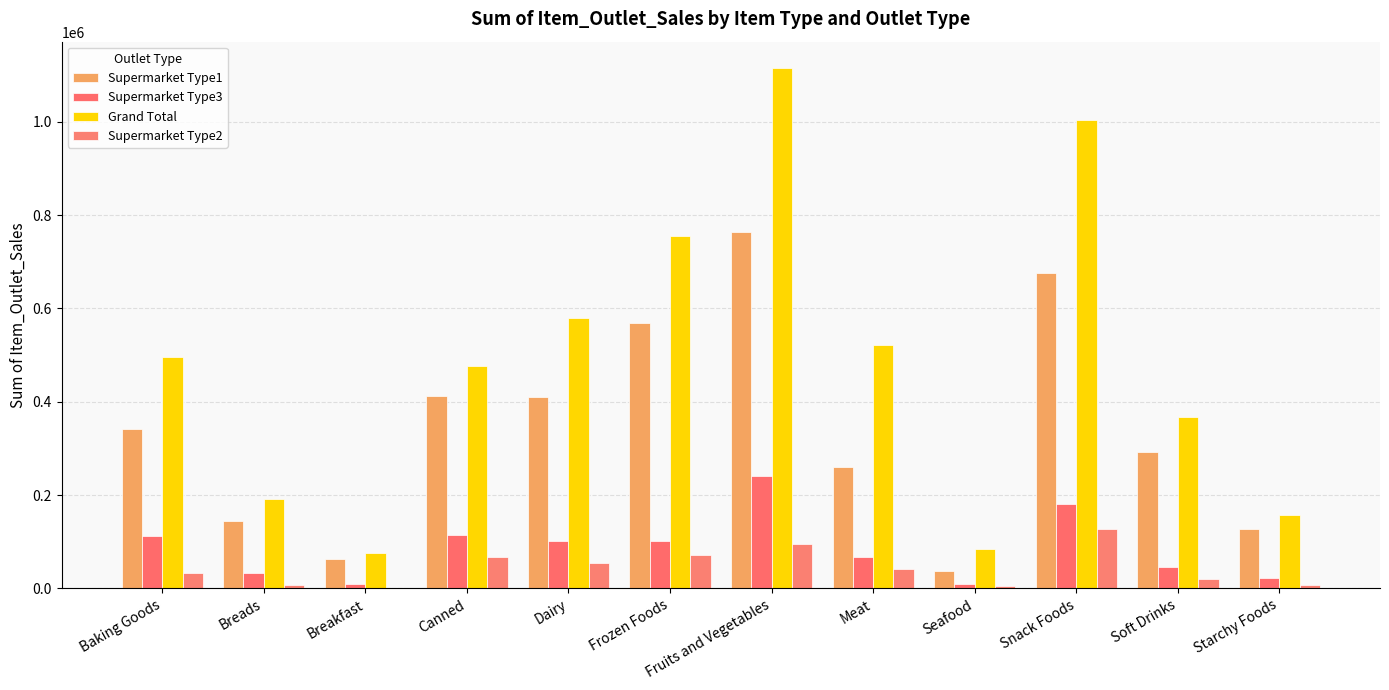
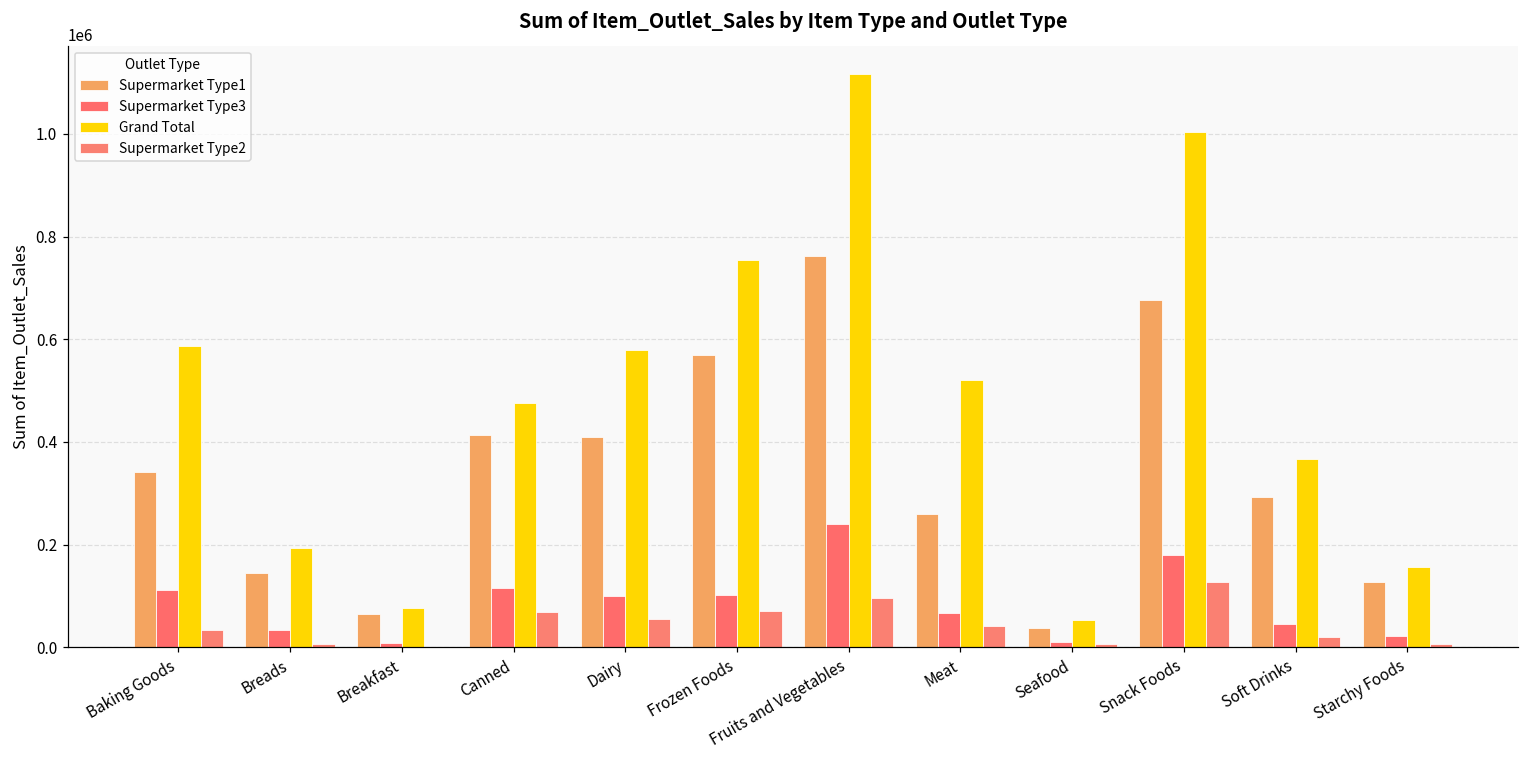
  {
    "Grand Total": {
-     "Baking Goods": 500000,
+     "Baking Goods": 590000,
      "Breads": 190000,
      "Breakfast": 80000,
      "Canned": 480000,
      "Dairy": 580000,
      "Frozen Foods": 750000,
      "Fruits and Vegetables": 1120000,
      "Meat": 520000,
-     "Seafood": 90000,
+     "Seafood": 50000,
      "Snack Foods": 1000000,
      "Soft Drinks": 370000,
      "Starchy Foods": 160000
    }
  }
